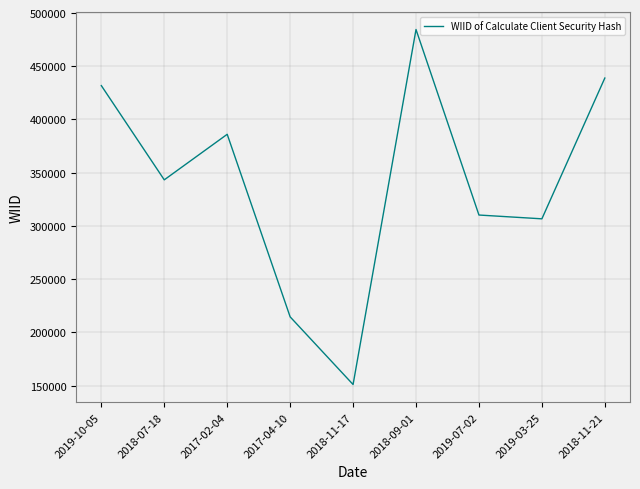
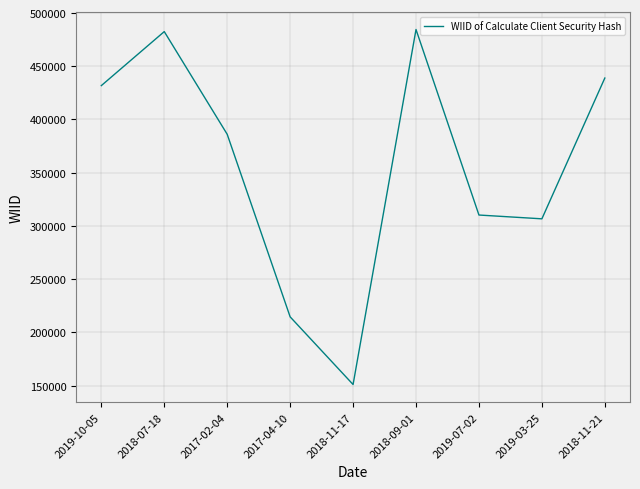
  {
    "2019-10-05": 432000,
-   "2018-07-18": 343000,
+   "2018-07-18": 483000,
    "2017-02-04": 386000,
    "2017-04-10": 215000,
    "2018-11-17": 151000,
    "2018-09-01": 485000,
    "2019-07-02": 310000,
    "2019-03-25": 307000,
    "2018-11-21": 439000
  }
